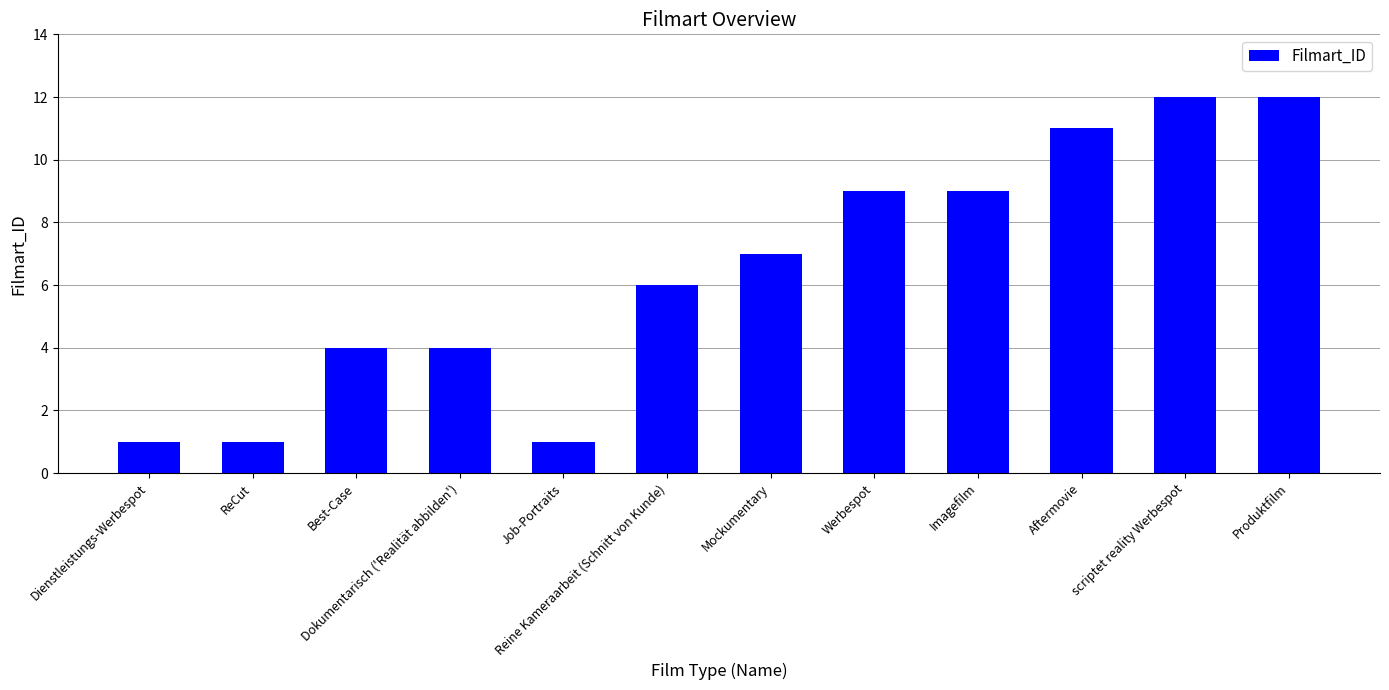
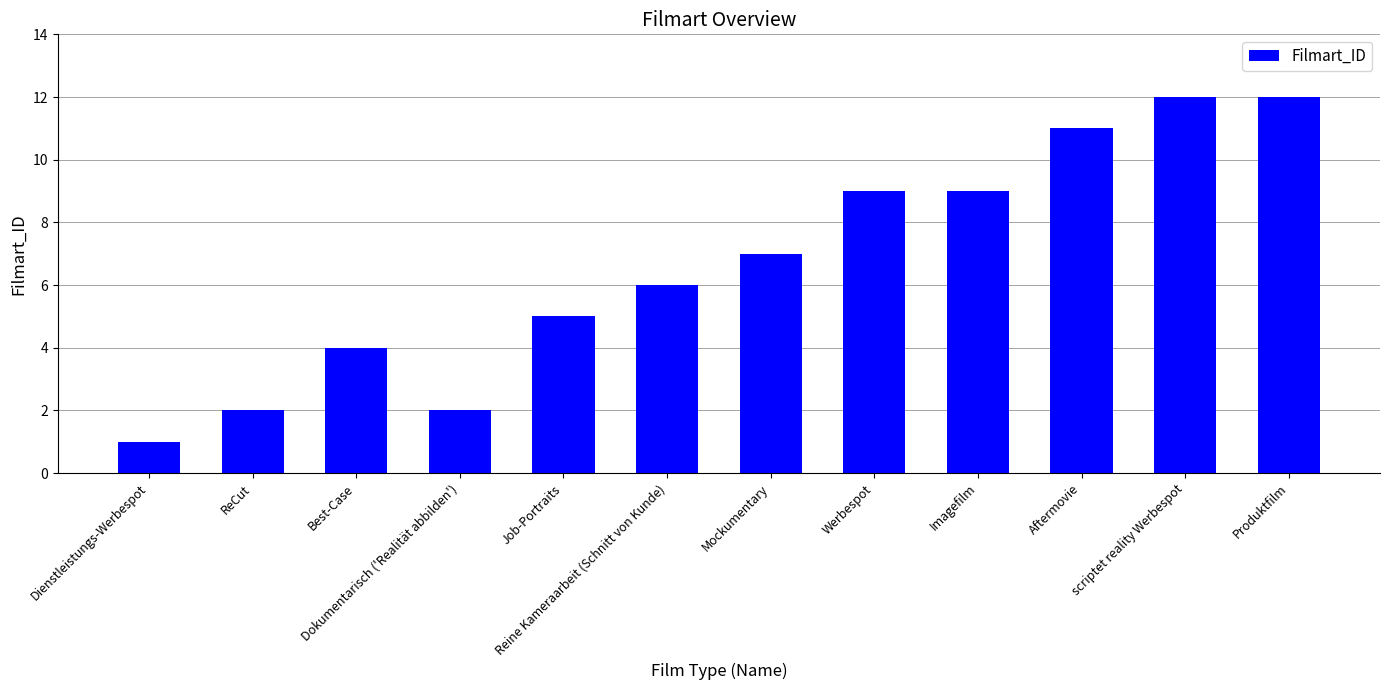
  {
    "Dienstleistungs-Werbespot": 1,
-   "ReCut": 1,
+   "ReCut": 2,
    "Best-Case": 4,
-   "Dokumentarisch ('Realität abbilden')": 4,
-   "Job-Portraits": 1,
+   "Dokumentarisch ('Realität abbilden')": 2,
+   "Job-Portraits": 5,
    "Reine Kameraarbeit (Schnitt von Kunde)": 6,
    "Mockumentary": 7,
    "Werbespot": 9,
    "Imagefilm": 9,
    "Aftermovie": 11,
    "scriptet reality Werbespot": 12,
    "Produktfilm": 12
  }
